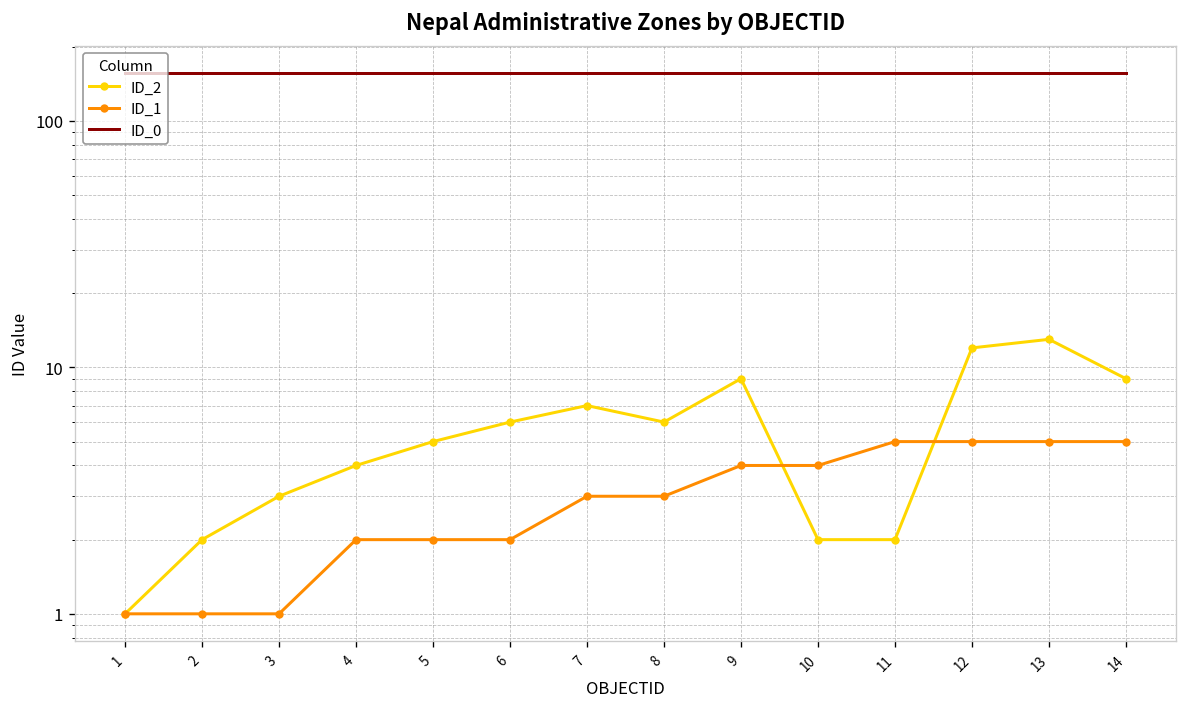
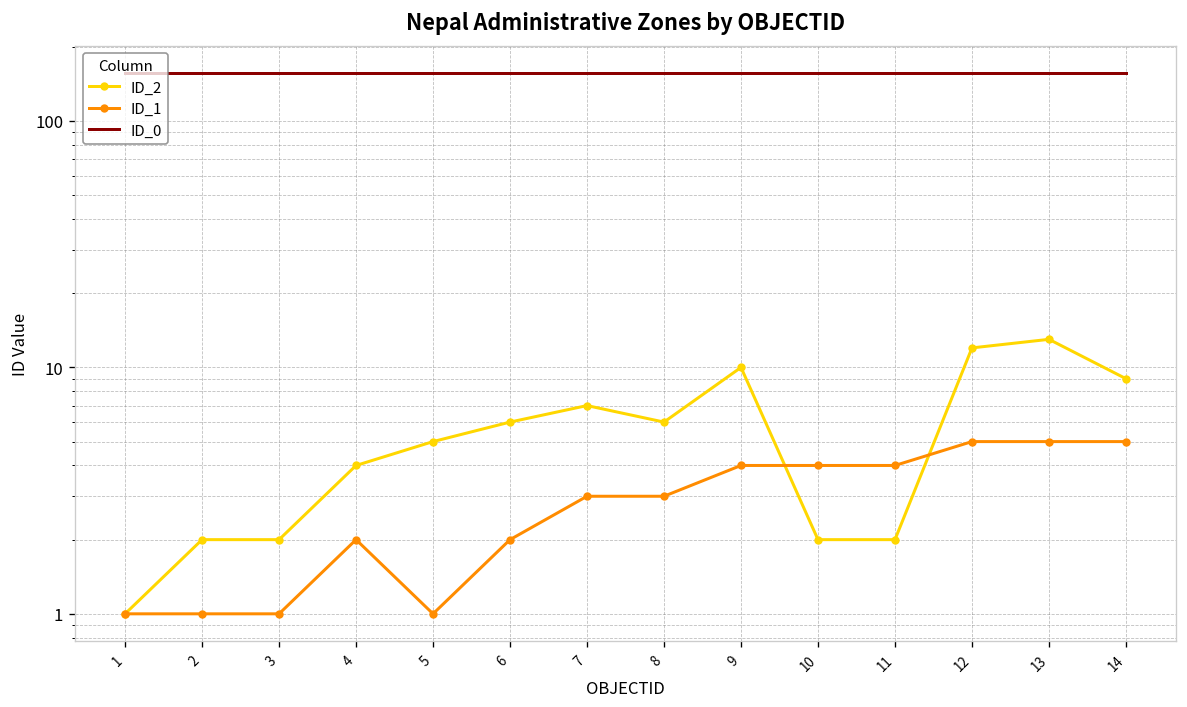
  {
    "ID_2": {
      "2": 2,
-     "3": 3,
+     "3": 2,
      "4": 4,
      "5": 5,
      "6": 6,
      "7": 7,
      "8": 6,
-     "9": 9,
+     "9": 10,
      "10": 2,
      "11": 2,
      "12": 12,
      "13": 13,
      "14": 9
    },
    "ID_1": {
      "2": 1,
      "3": 1,
      "4": 2,
-     "5": 2,
+     "5": 1,
      "6": 2,
      "7": 3,
      "8": 3,
      "9": 4,
      "10": 4,
-     "11": 5,
+     "11": 4,
      "12": 5,
      "13": 5,
      "14": 5
    },
    "ID_0": {
      "2": 160,
      "3": 160,
      "4": 160,
      "5": 160,
      "6": 160,
      "7": 160,
      "8": 160,
      "9": 160,
      "10": 160,
      "11": 160,
      "12": 160,
      "13": 160,
      "14": 160
    }
  }
